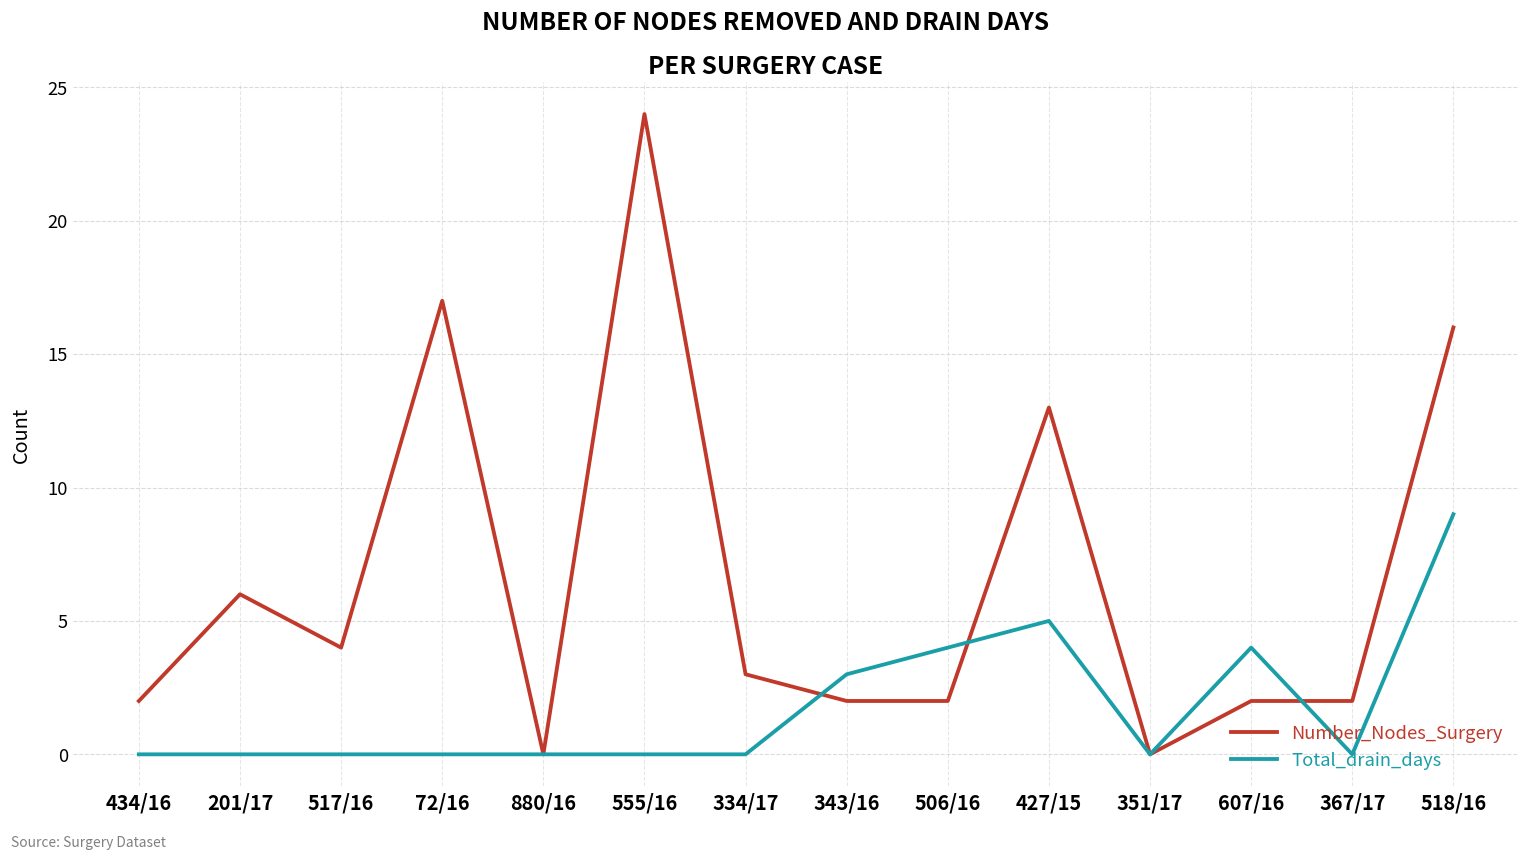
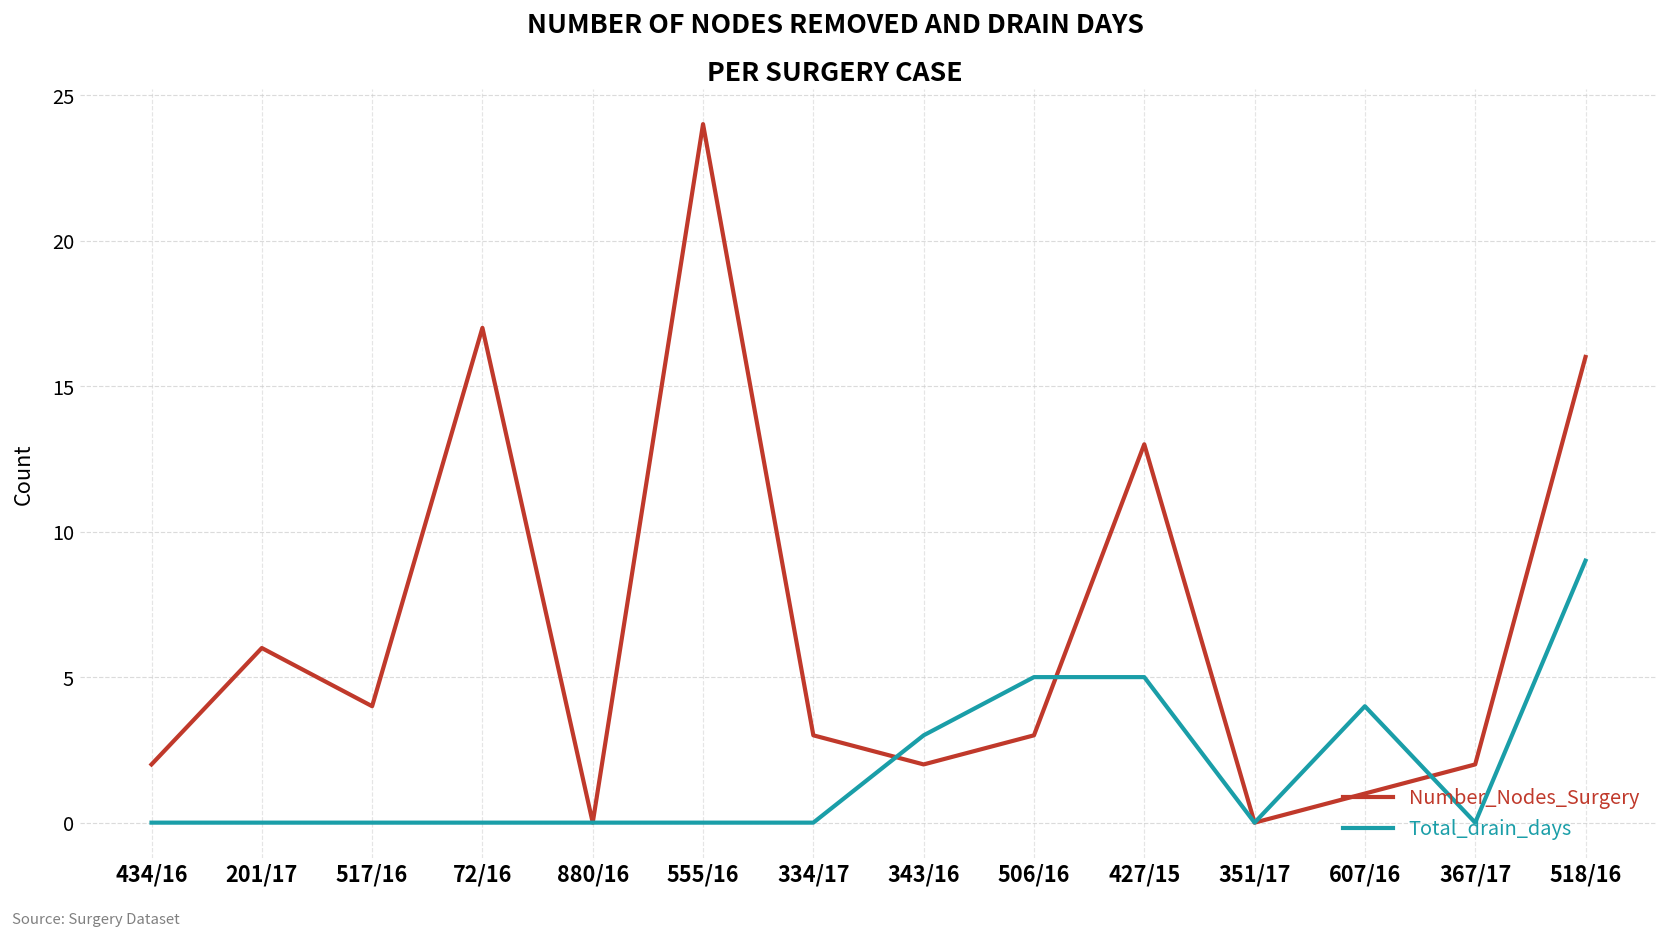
  {
    "Number_Nodes_Surgery": {
      "434/16": 2,
      "201/17": 6,
      "517/16": 4,
      "72/16": 17,
      "555/16": 24,
      "334/17": 3,
      "343/16": 2,
-     "506/16": 2,
+     "506/16": 3,
      "427/15": 13,
-     "607/16": 2,
+     "607/16": 1,
      "367/17": 2,
      "518/16": 16
    },
    "Total_drain_days": {
      "434/16": 0,
      "201/17": 0,
      "517/16": 0,
      "72/16": 0,
      "555/16": 0,
      "334/17": 0,
      "343/16": 3,
-     "506/16": 4,
+     "506/16": 5,
      "427/15": 5,
      "607/16": 4,
      "367/17": 0,
      "518/16": 9
    }
  }
